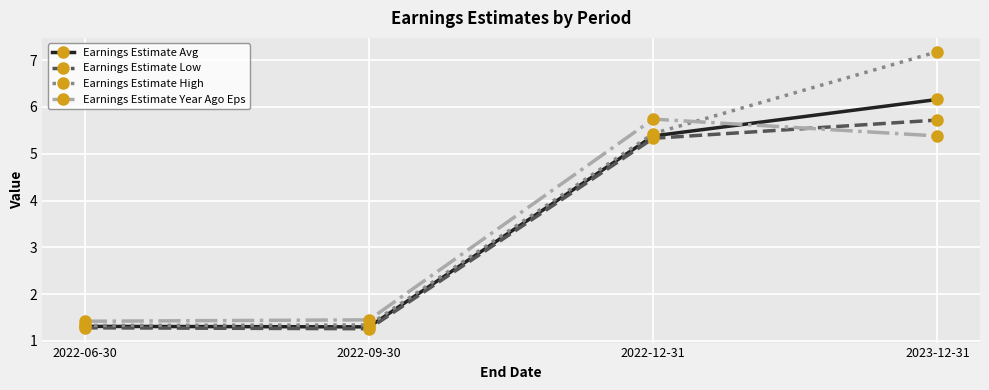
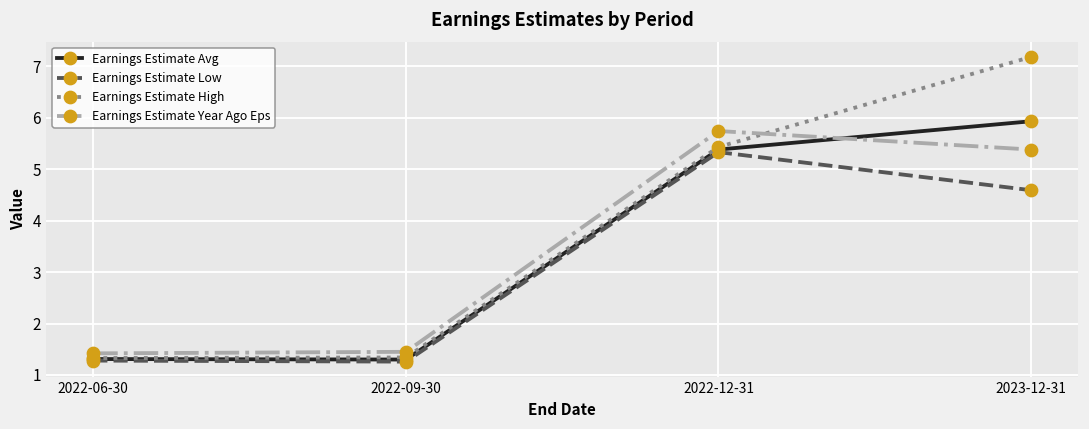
  {
    "Earnings Estimate Avg": {
-     "2023-12-31": 6.2
+     "2023-12-31": 5.9
    },
    "Earnings Estimate Low": {
-     "2023-12-31": 5.7
+     "2023-12-31": 4.6
    }
  }
